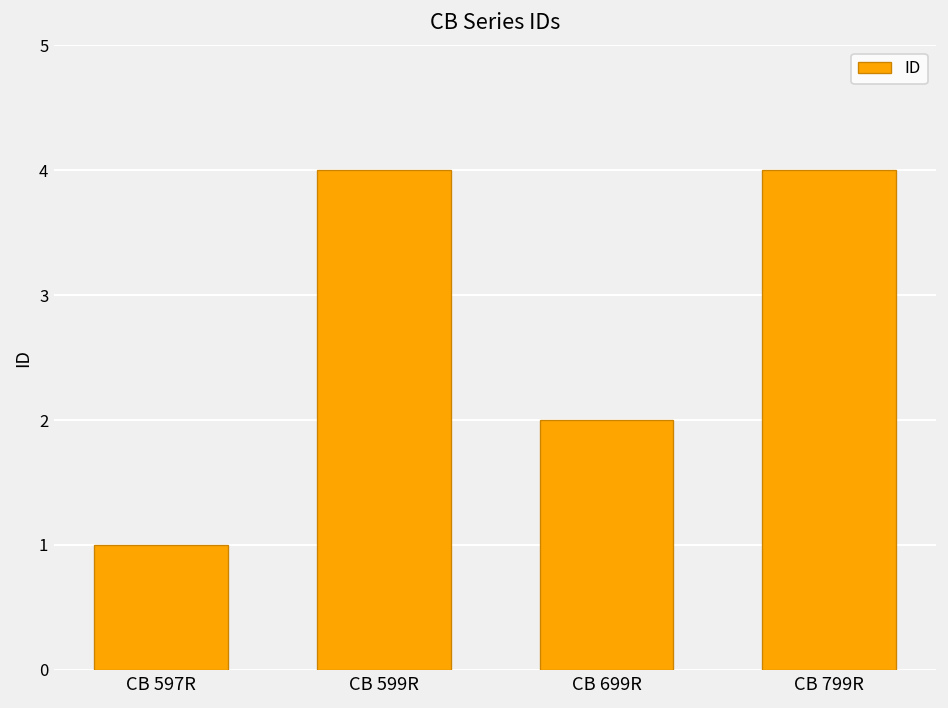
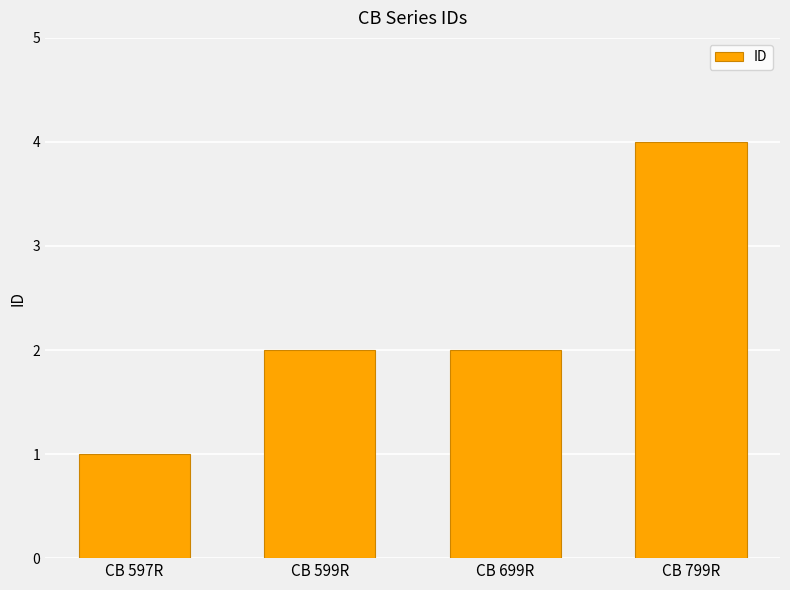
  {
    "CB 597R": 1,
-   "CB 599R": 4,
+   "CB 599R": 2,
    "CB 699R": 2,
    "CB 799R": 4
  }
